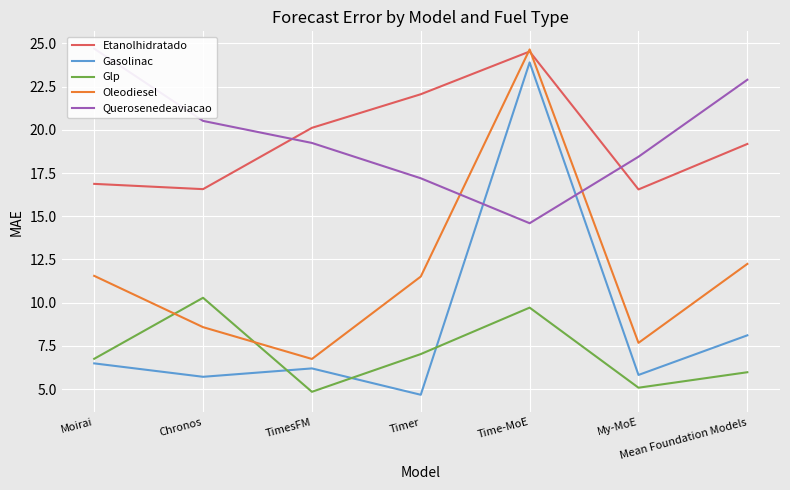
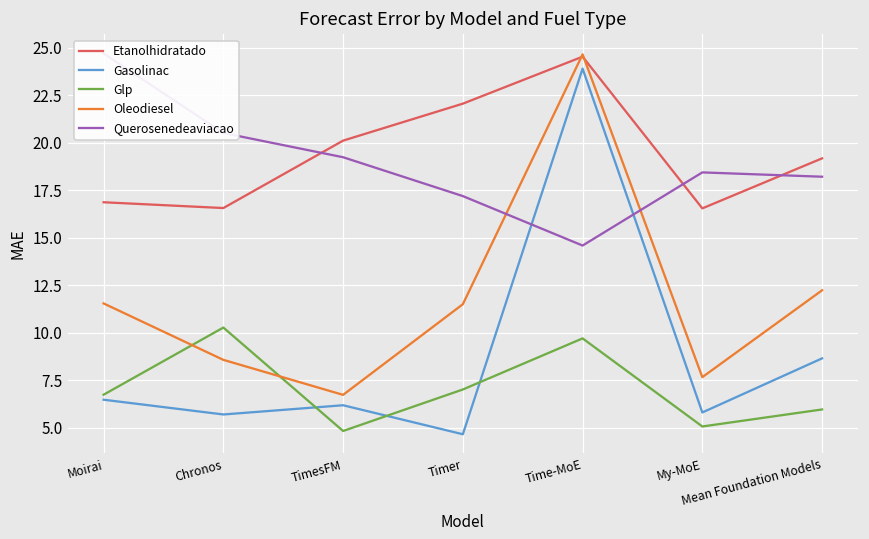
  {
    "Gasolinac": {
      "Moirai": 6.5,
      "Chronos": 5.7,
      "TimesFM": 6.2,
      "Timer": 4.7,
      "Time-MoE": 23.9,
      "My-MoE": 5.8,
-     "Mean Foundation Models": 8.1
+     "Mean Foundation Models": 8.7
    },
    "Glp": {
      "Moirai": 6.7,
      "Chronos": 10.3,
      "TimesFM": 4.8,
      "Timer": 7.0,
      "Time-MoE": 9.7,
      "My-MoE": 5.1,
      "Mean Foundation Models": 6.0
    },
    "Querosenedeaviacao": {
      "Chronos": 20.5,
      "TimesFM": 19.2,
      "Timer": 17.2,
      "Time-MoE": 14.6,
      "My-MoE": 18.4,
-     "Mean Foundation Models": 22.9
+     "Mean Foundation Models": 18.2
    }
  }
